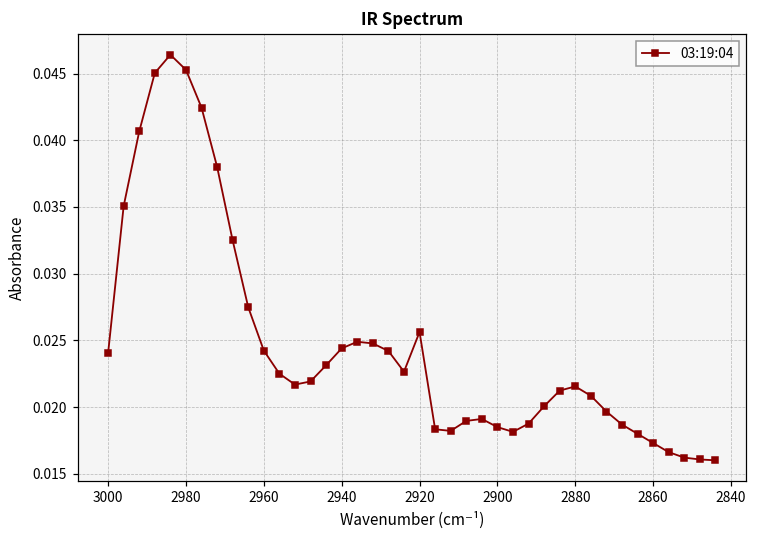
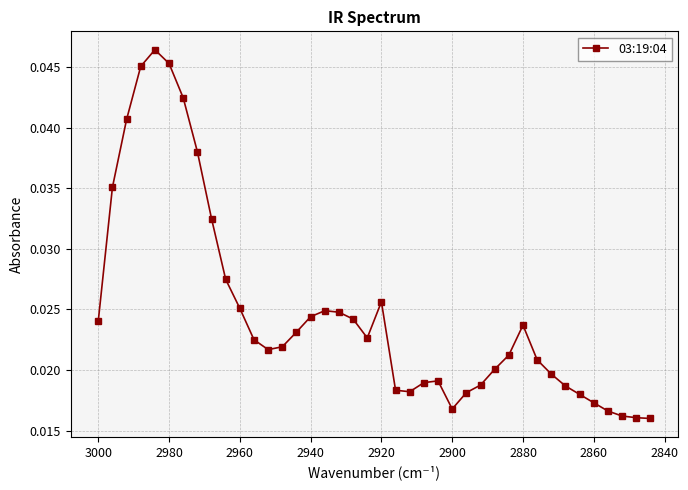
  {
    "3000": 0.0240,
    "2980": 0.0453,
-   "2960": 0.0242,
+   "2960": 0.0251,
    "2940": 0.0244,
    "2920": 0.0256,
-   "2900": 0.0185,
-   "2880": 0.0215,
+   "2900": 0.0168,
+   "2880": 0.0237,
    "2860": 0.0173
  }
